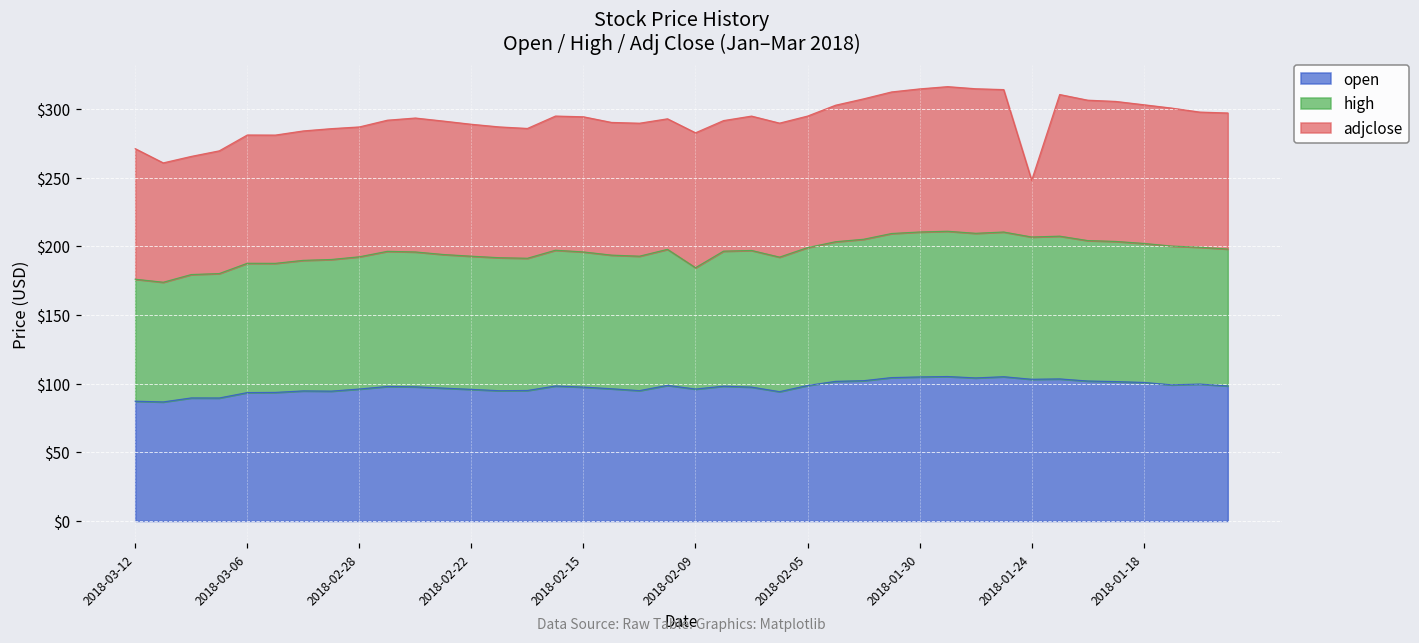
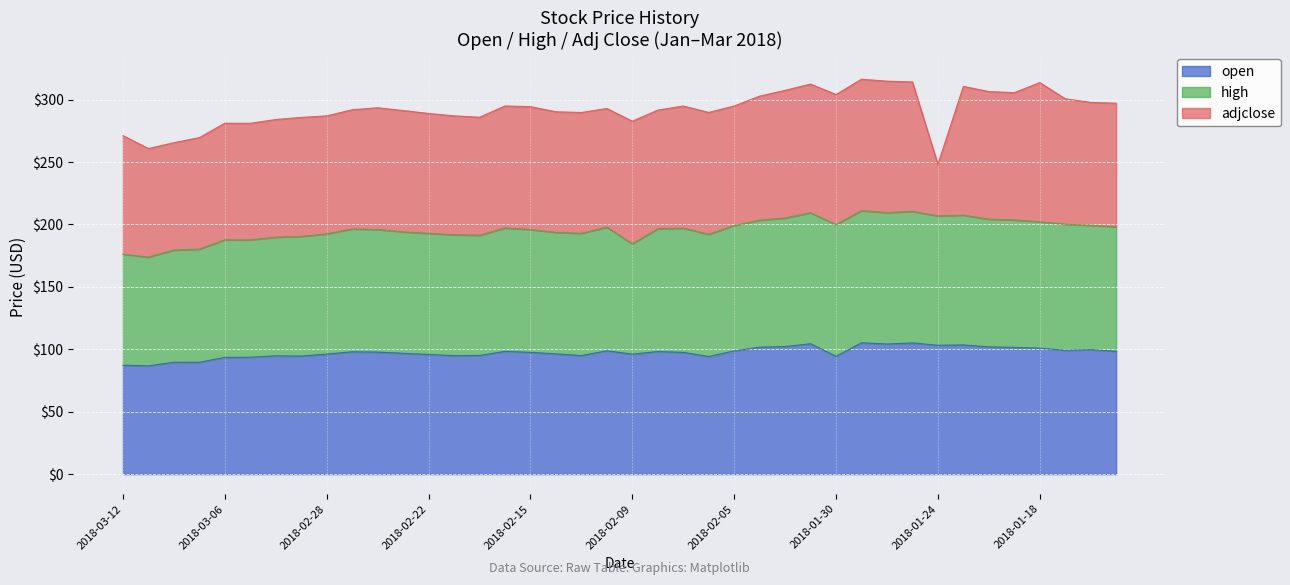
  {
    "open": {
      "2018-03-12": "$87",
      "2018-03-06": "$94",
      "2018-02-28": "$96",
      "2018-02-22": "$96",
      "2018-02-15": "$98",
      "2018-02-09": "$96",
      "2018-02-05": "$99",
-     "2018-01-30": "$105",
+     "2018-01-30": "$94",
      "2018-01-24": "$103",
      "2018-01-18": "$101"
    },
    "high": {
      "2018-03-12": "$89",
      "2018-03-06": "$94",
      "2018-02-28": "$96",
      "2018-02-22": "$97",
      "2018-02-15": "$98",
      "2018-02-09": "$88",
      "2018-02-05": "$100",
      "2018-01-30": "$106",
      "2018-01-24": "$104",
      "2018-01-18": "$101"
    },
    "adjclose": {
      "2018-03-12": "$95",
      "2018-03-06": "$93",
      "2018-02-28": "$95",
      "2018-02-22": "$96",
      "2018-02-15": "$98",
      "2018-02-09": "$98",
      "2018-02-05": "$96",
      "2018-01-30": "$104",
      "2018-01-24": "$41",
-     "2018-01-18": "$101"
+     "2018-01-18": "$112"
    }
  }
